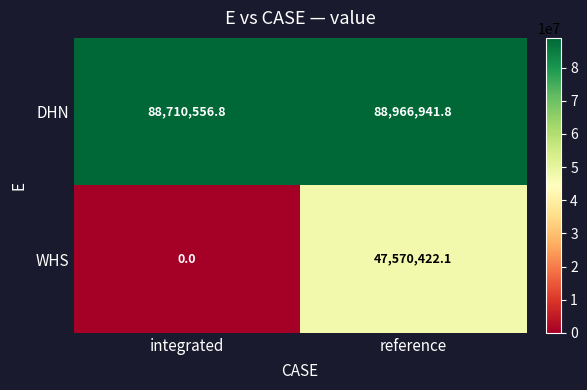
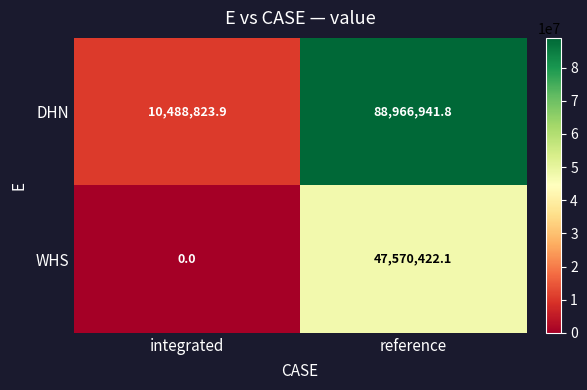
  {
    "DHN": {
-     "integrated": "88,710,556.8",
+     "integrated": "10,488,823.9",
      "reference": "88,966,941.8"
    },
    "WHS": {
      "integrated": "0.0",
      "reference": "47,570,422.1"
    }
  }
